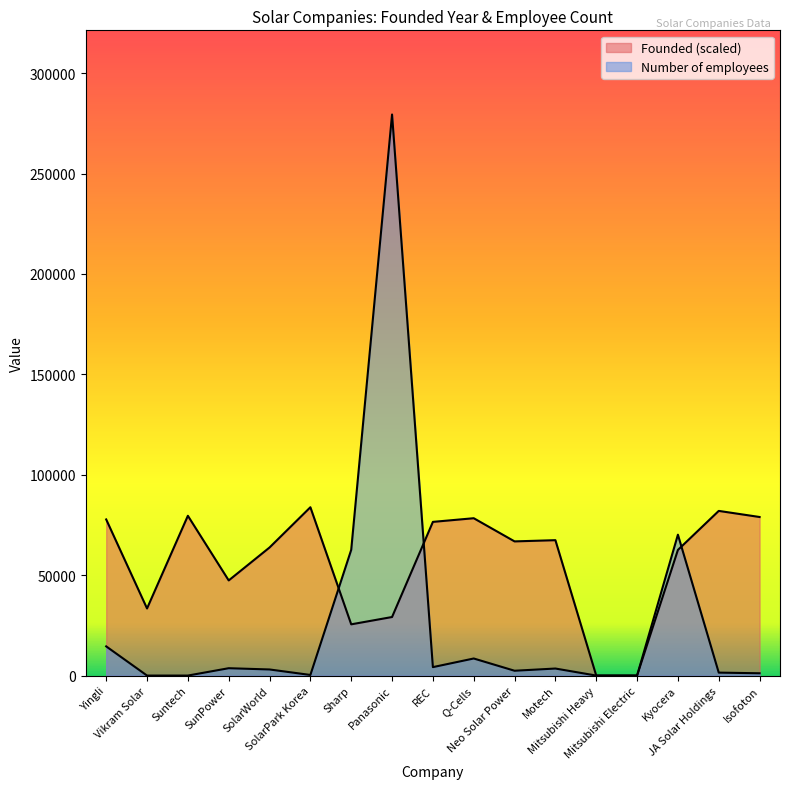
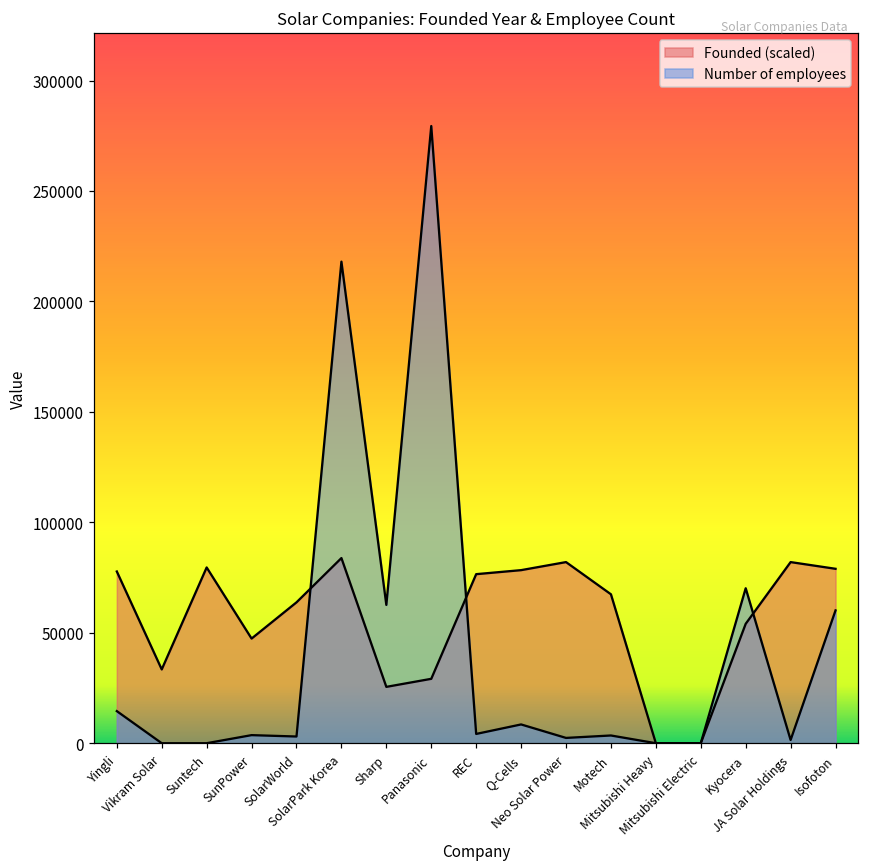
  {
    "Founded (scaled)": {
      "Yingli": 78000,
      "Vikram Solar": 33000,
      "Suntech": 80000,
      "SunPower": 47000,
      "SolarWorld": 64000,
      "SolarPark Korea": 84000,
      "Sharp": 26000,
      "Panasonic": 29000,
      "REC": 77000,
      "Q-Cells": 78000,
-     "Neo Solar Power": 67000,
+     "Neo Solar Power": 82000,
      "Motech": 67000,
-     "Kyocera": 63000,
+     "Kyocera": 54000,
      "JA Solar Holdings": 82000,
      "Isofoton": 79000
    },
    "Number of employees": {
      "Yingli": 15000,
      "Vikram Solar": 0,
      "Suntech": 0,
      "SunPower": 4000,
      "SolarWorld": 3000,
-     "SolarPark Korea": 0,
+     "SolarPark Korea": 218000,
      "Sharp": 63000,
      "Panasonic": 279000,
      "REC": 4000,
      "Q-Cells": 9000,
      "Neo Solar Power": 2000,
      "Motech": 4000,
      "Kyocera": 70000,
      "JA Solar Holdings": 1000,
-     "Isofoton": 1000
+     "Isofoton": 60000
    }
  }
